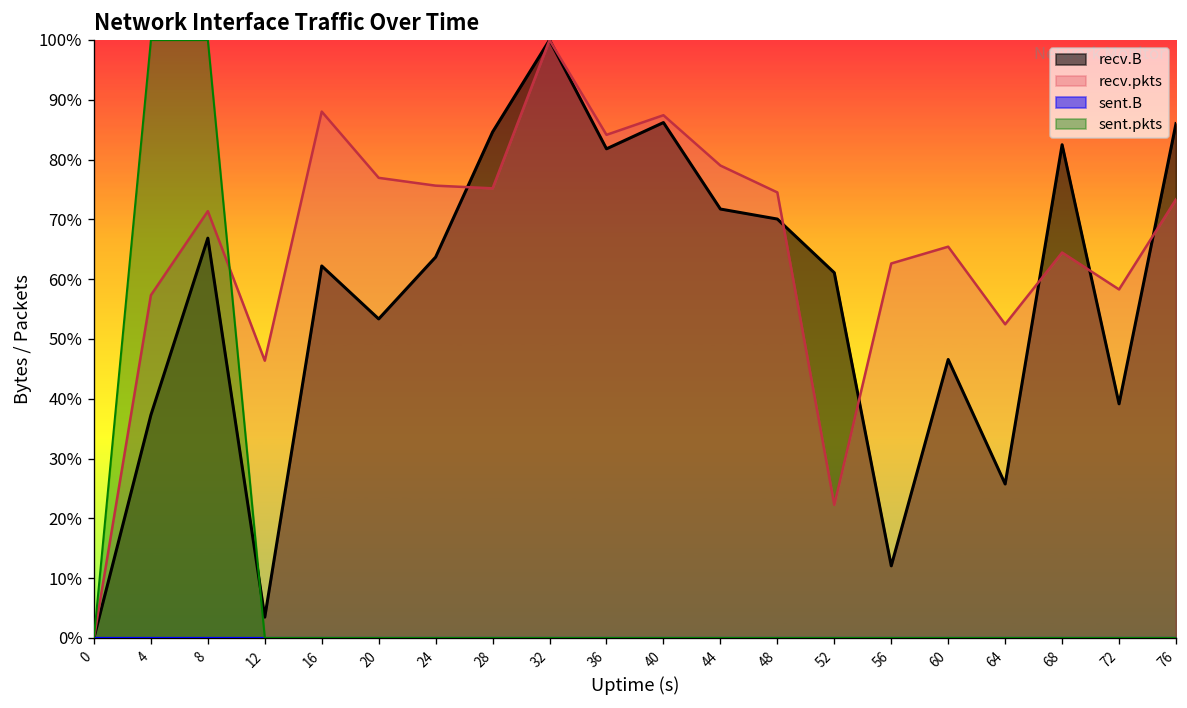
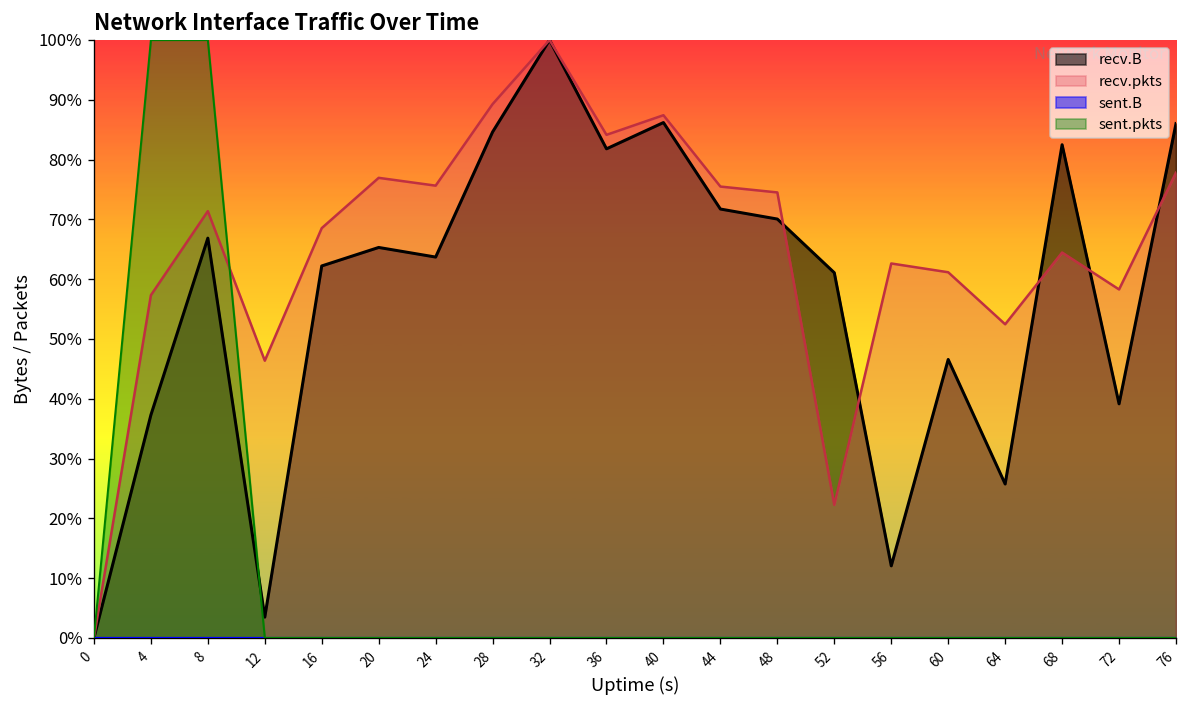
  {
    "recv.B": {
      "4": "37%",
      "8": "67%",
      "12": "3%",
      "16": "62%",
-     "20": "53%",
+     "20": "65%",
      "24": "64%",
      "28": "85%",
      "36": "82%",
      "40": "86%",
      "44": "72%",
      "48": "70%",
      "52": "61%",
      "56": "12%",
      "60": "47%",
      "64": "26%",
      "68": "82%",
      "72": "39%",
      "76": "86%"
    },
    "recv.pkts": {
      "4": "57%",
      "8": "71%",
      "12": "46%",
-     "16": "88%",
+     "16": "69%",
      "20": "77%",
      "24": "76%",
-     "28": "75%",
+     "28": "89%",
      "36": "84%",
      "40": "87%",
-     "44": "79%",
+     "44": "75%",
      "48": "75%",
      "52": "22%",
      "56": "63%",
-     "60": "65%",
+     "60": "61%",
      "64": "52%",
      "68": "64%",
      "72": "58%",
-     "76": "73%"
+     "76": "78%"
    },
    "sent.B": {
      "4": "0%",
      "8": "0%"
    },
    "sent.pkts": {
      "4": "100%",
      "8": "100%"
    }
  }
